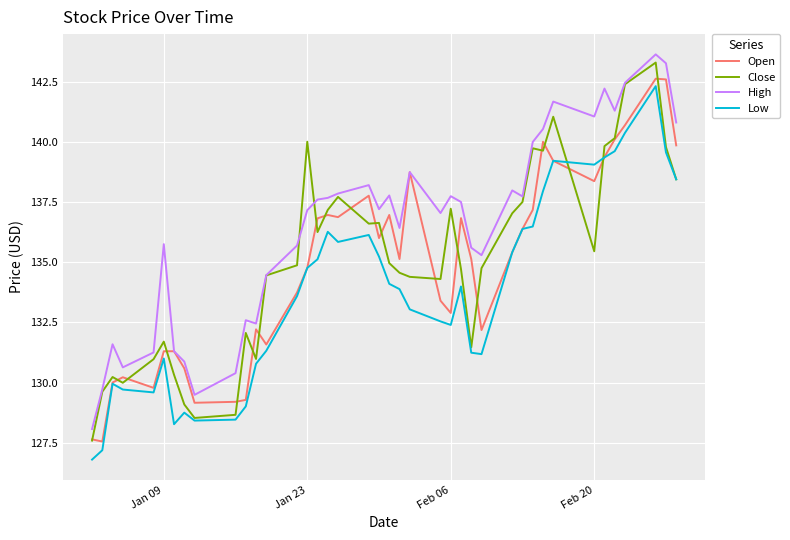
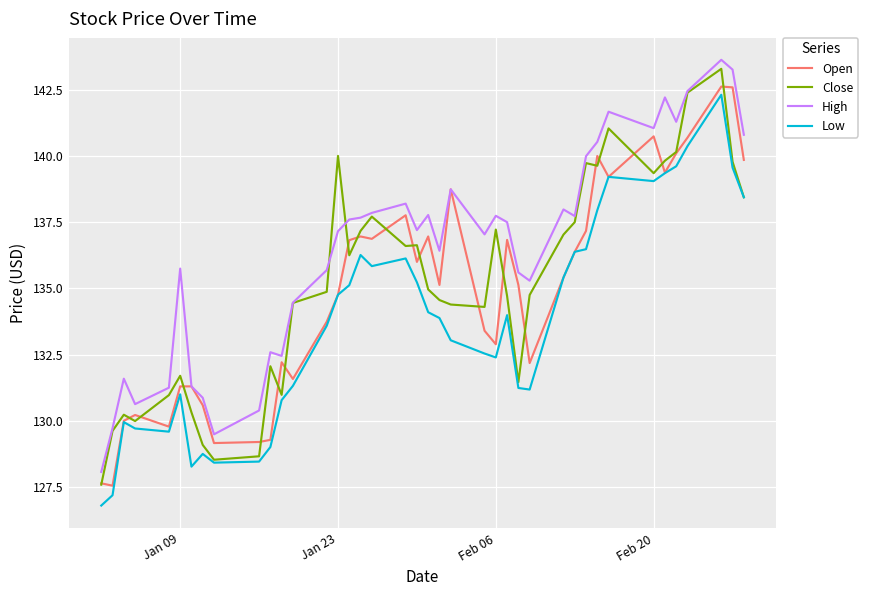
  {
    "Open": {
      "Jan 09": 131.3,
      "Feb 06": 132.9,
-     "Feb 20": 138.4
+     "Feb 20": 140.7
    },
    "Close": {
      "Jan 09": 131.7,
      "Jan 23": 140.0,
      "Feb 06": 137.2,
-     "Feb 20": 135.5
+     "Feb 20": 139.4
    },
    "High": {
      "Jan 09": 135.7,
      "Jan 23": 137.2,
      "Feb 06": 137.7,
      "Feb 20": 141.1
    },
    "Low": {
      "Jan 09": 131.0,
      "Feb 06": 132.4,
      "Feb 20": 139.1
    }
  }
